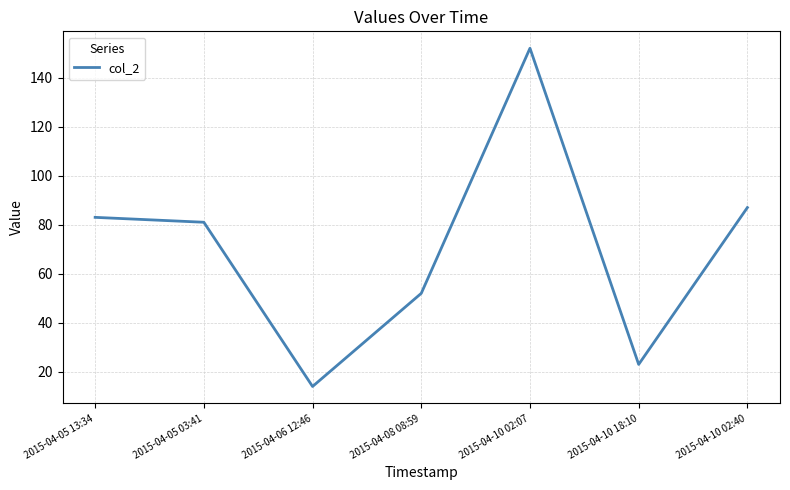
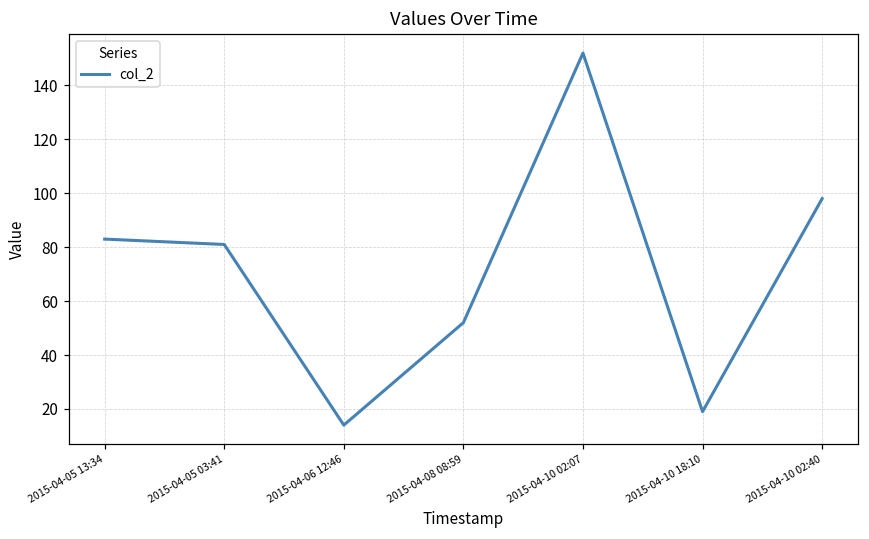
  {
    "2015-04-05 13:34": 83,
    "2015-04-05 03:41": 81,
    "2015-04-06 12:46": 14,
    "2015-04-08 08:59": 52,
    "2015-04-10 02:07": 152,
-   "2015-04-10 18:10": 23,
-   "2015-04-10 02:40": 87
+   "2015-04-10 18:10": 19,
+   "2015-04-10 02:40": 98
  }
